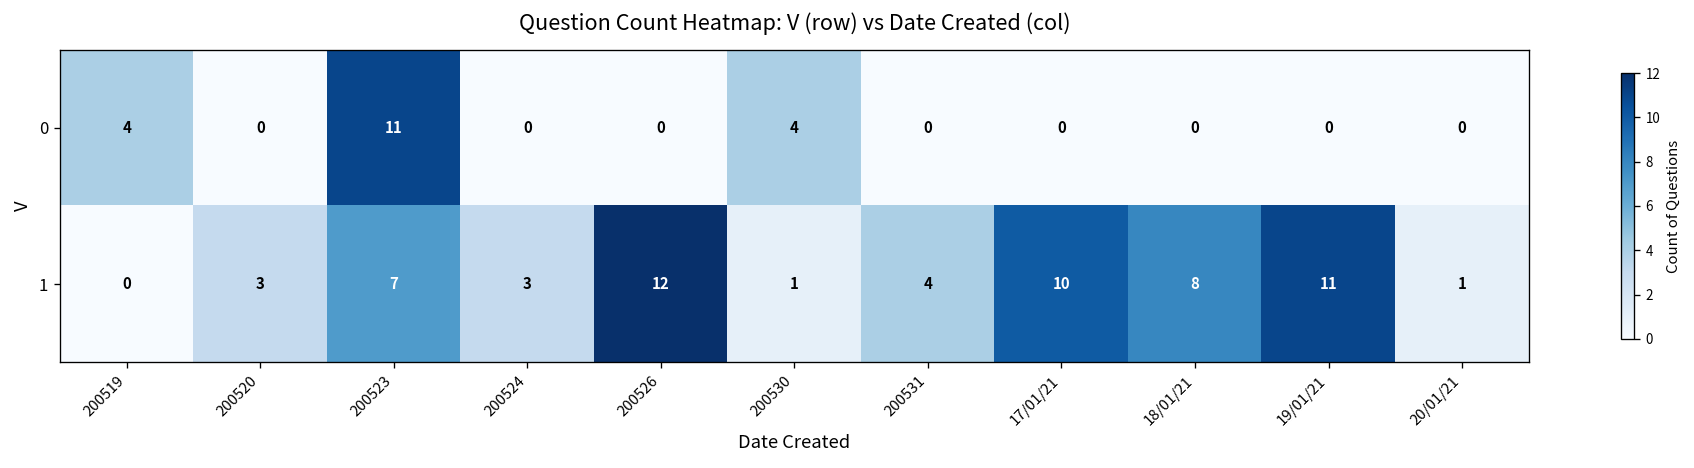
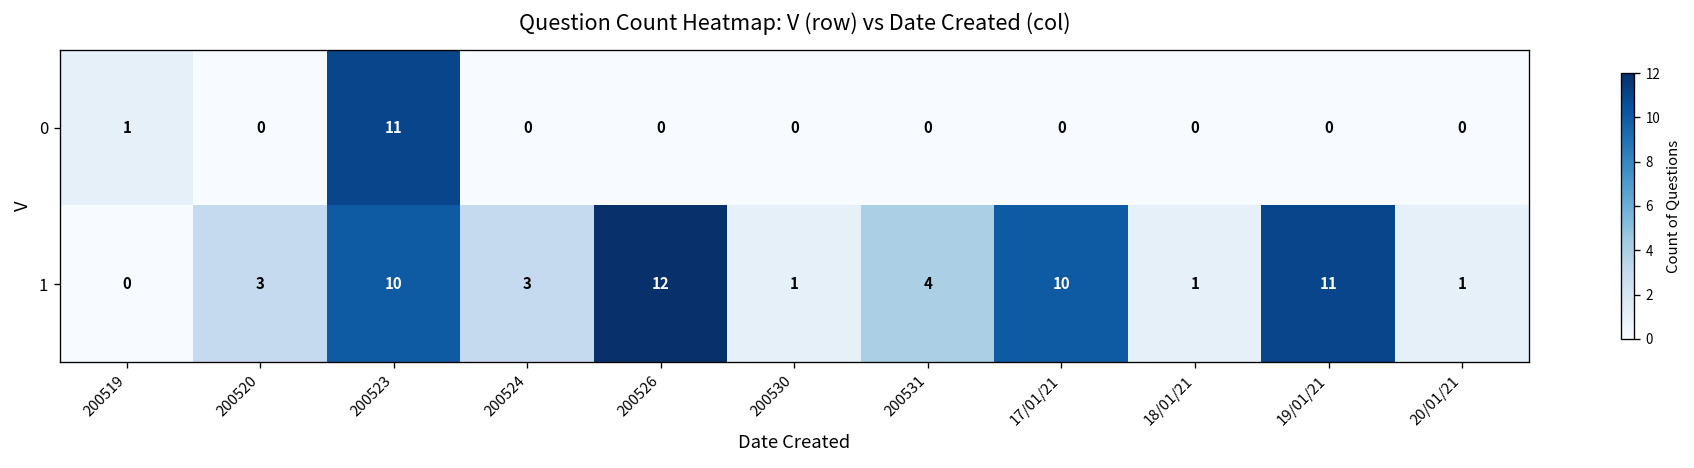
  {
    "0": {
-     "200519": 4,
+     "200519": 1,
      "200520": 0,
      "200523": 11,
      "200524": 0,
      "200526": 0,
-     "200530": 4,
+     "200530": 0,
      "200531": 0,
      "17/01/21": 0,
      "18/01/21": 0,
      "19/01/21": 0,
      "20/01/21": 0
    },
    "1": {
      "200519": 0,
      "200520": 3,
-     "200523": 7,
+     "200523": 10,
      "200524": 3,
      "200526": 12,
      "200530": 1,
      "200531": 4,
      "17/01/21": 10,
-     "18/01/21": 8,
+     "18/01/21": 1,
      "19/01/21": 11,
      "20/01/21": 1
    }
  }
